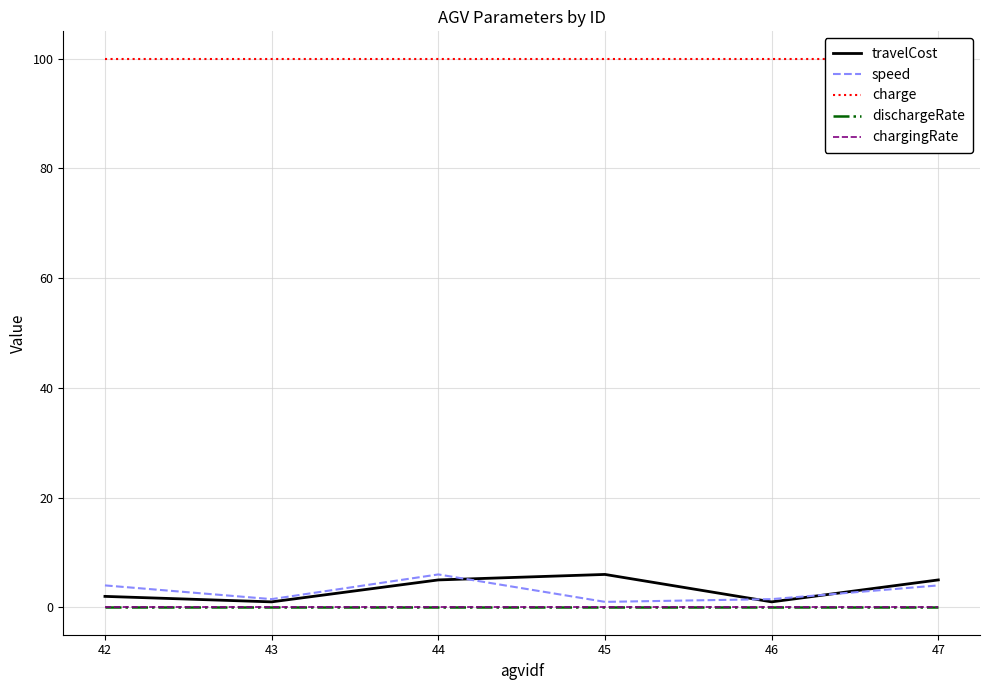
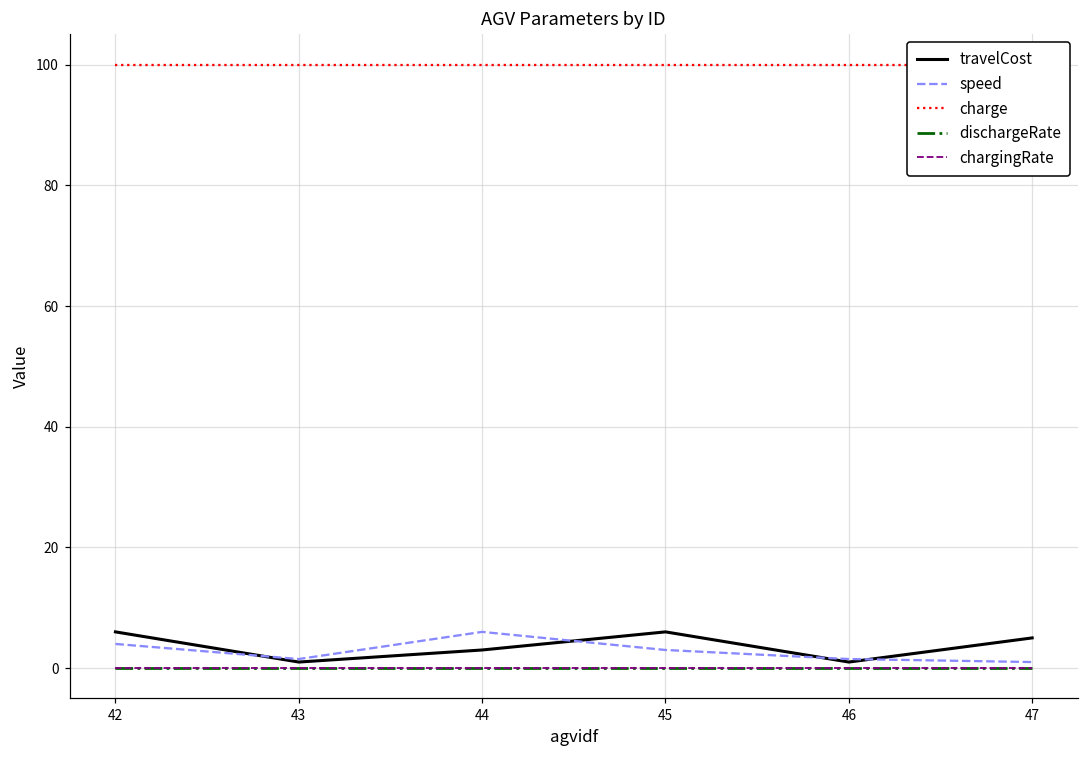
  {
    "travelCost": {
-     "42": 2,
+     "42": 6,
      "43": 1,
-     "44": 5,
+     "44": 3,
      "45": 6,
      "46": 1,
      "47": 5
    },
    "speed": {
      "42": 4,
      "43": 2,
      "44": 6,
-     "45": 1,
+     "45": 3,
      "46": 2,
-     "47": 4
+     "47": 1
    },
    "charge": {
      "42": 100,
      "43": 100,
      "44": 100,
      "45": 100,
      "46": 100
    },
    "chargingRate": {
      "42": 0,
      "43": 0,
      "44": 0,
      "45": 0,
      "46": 0,
      "47": 0
    }
  }
